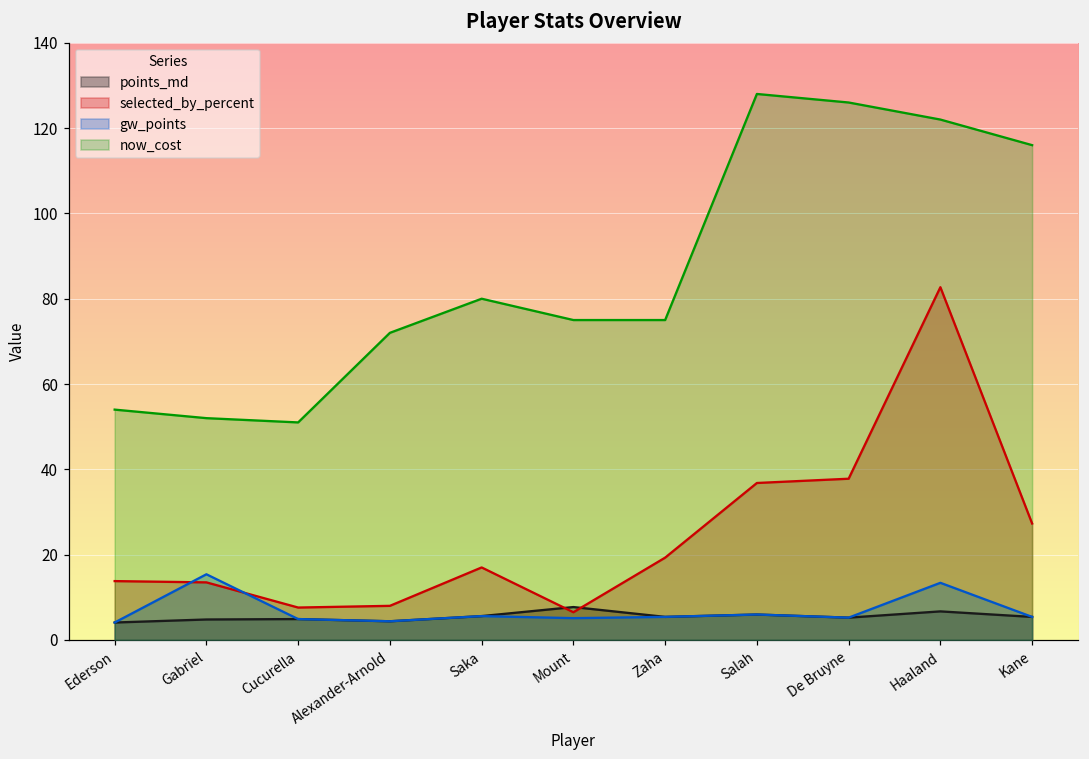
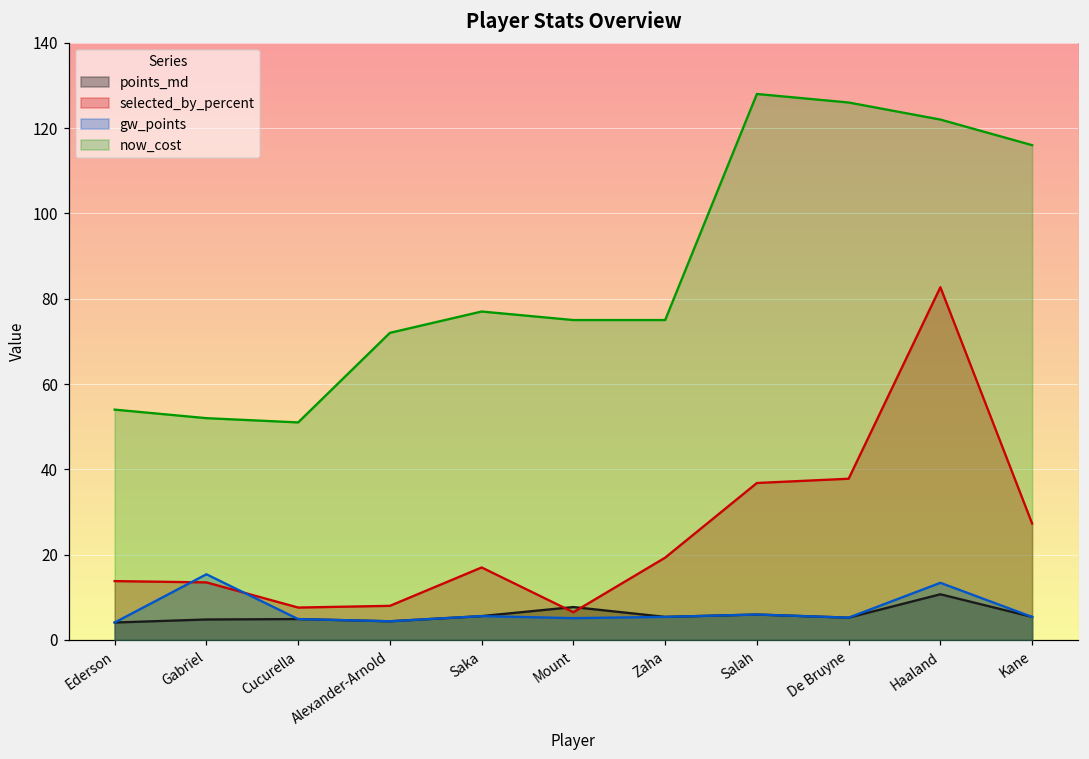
  {
    "points_md": {
      "Gabriel": 5,
      "Mount": 8,
-     "Haaland": 7
+     "Haaland": 11
    },
    "selected_by_percent": {
      "Ederson": 14,
      "Gabriel": 14,
      "Cucurella": 8,
      "Alexander-Arnold": 8,
      "Saka": 17,
      "Mount": 7,
      "Zaha": 19,
      "Salah": 37,
      "De Bruyne": 38,
      "Haaland": 83,
      "Kane": 27
    },
    "gw_points": {
      "Gabriel": 15,
      "Mount": 5,
      "Haaland": 13
    },
    "now_cost": {
      "Ederson": 54,
      "Gabriel": 52,
      "Cucurella": 51,
      "Alexander-Arnold": 72,
-     "Saka": 80,
+     "Saka": 77,
      "Mount": 75,
      "Zaha": 75,
      "Salah": 128,
      "De Bruyne": 126,
      "Haaland": 122,
      "Kane": 116
    }
  }
